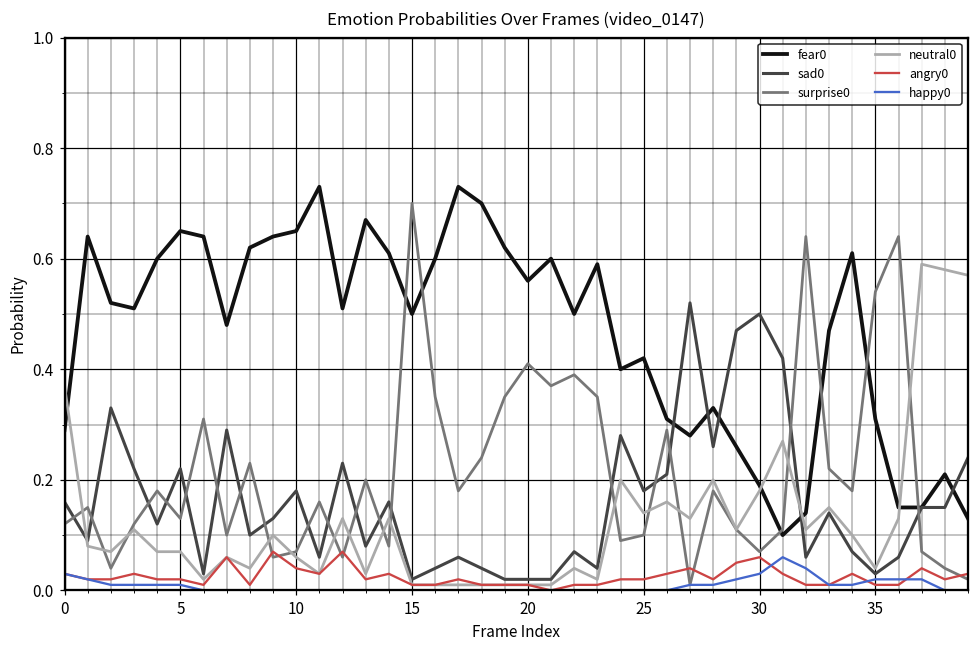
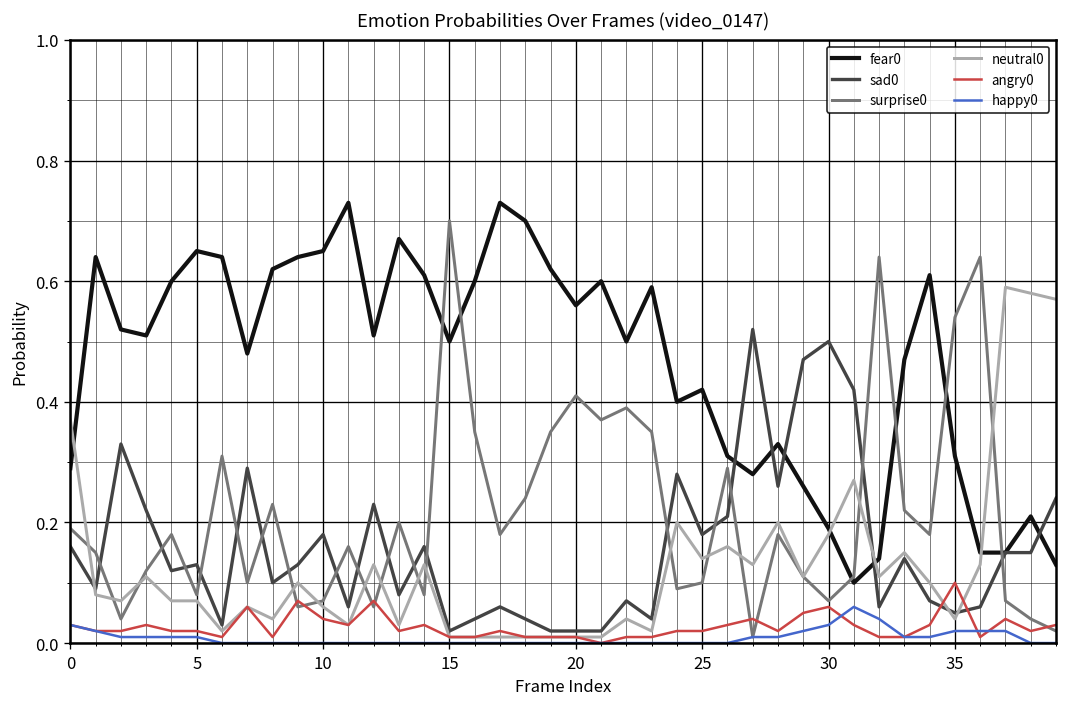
  {
    "fear0": {
      "0": 0.29,
      "5": 0.65,
      "10": 0.65,
      "15": 0.50,
      "20": 0.56,
      "25": 0.42,
      "30": 0.19,
      "35": 0.31
    },
    "sad0": {
      "0": 0.16,
-     "5": 0.22,
+     "5": 0.13,
      "10": 0.18,
      "15": 0.02,
      "20": 0.02,
      "25": 0.18,
      "30": 0.50,
-     "35": 0.03
+     "35": 0.05
    },
    "surprise0": {
-     "0": 0.12,
-     "5": 0.13,
+     "0": 0.19,
+     "5": 0.08,
      "10": 0.07,
      "15": 0.70,
      "20": 0.41,
      "25": 0.10,
      "30": 0.07,
      "35": 0.54
    },
    "neutral0": {
      "0": 0.37,
      "5": 0.07,
      "10": 0.06,
      "25": 0.14,
      "30": 0.18,
      "35": 0.04
    },
    "angry0": {
      "5": 0.02,
      "10": 0.04,
      "25": 0.02,
      "30": 0.06,
-     "35": 0.01
+     "35": 0.10
    },
    "happy0": {
      "5": 0.01,
      "10": 0.00,
      "15": 0.00,
      "20": 0.00,
      "25": 0.00,
      "30": 0.03,
      "35": 0.02
    }
  }
